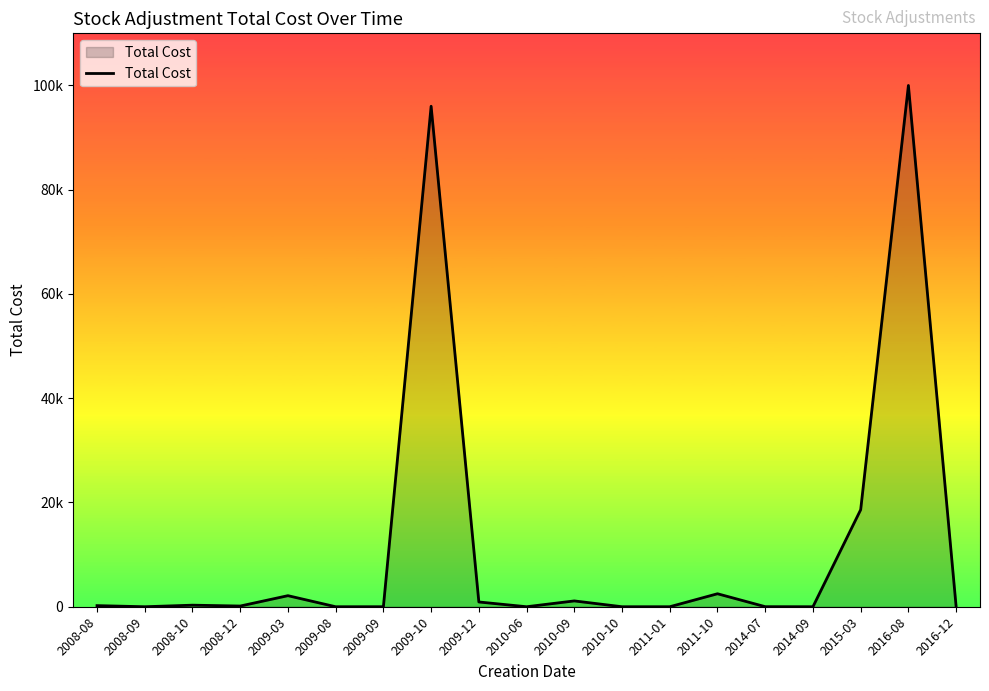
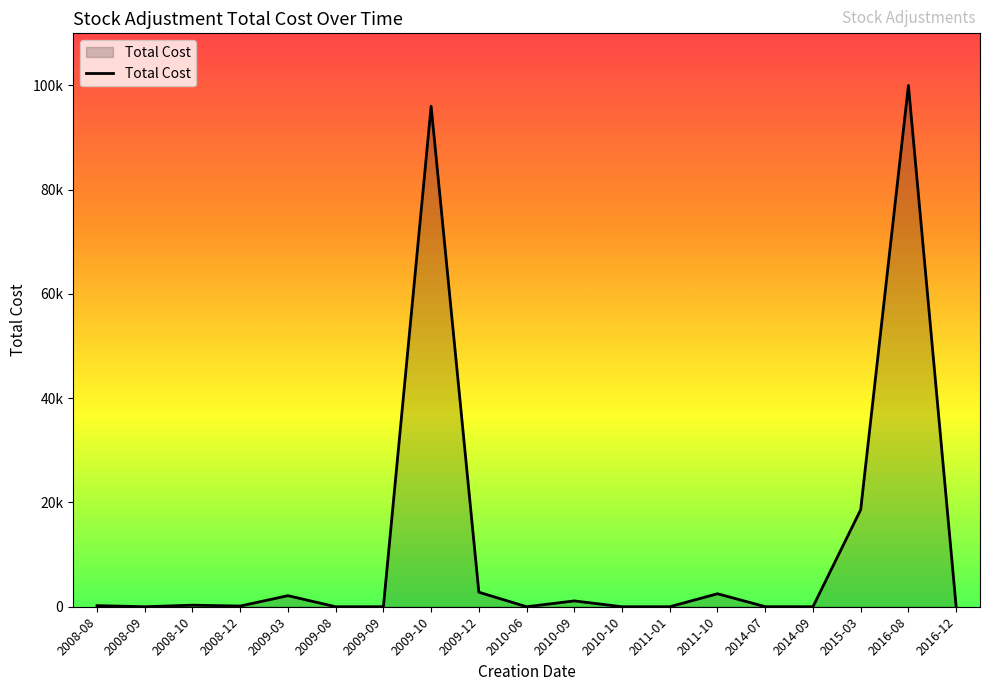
  {
    "2008-08": 0,
    "2008-09": 0,
    "2008-10": 0,
    "2008-12": 0,
    "2009-03": 2000,
    "2009-08": 0,
    "2009-09": 0,
    "2009-10": 96000,
-   "2009-12": 1000,
+   "2009-12": 3000,
    "2010-06": 0,
    "2010-09": 1000,
    "2010-10": 0,
    "2011-01": 0,
    "2011-10": 2000,
    "2014-07": 0,
    "2014-09": 0,
    "2015-03": 19000,
    "2016-08": 100000,
    "2016-12": 0
  }
